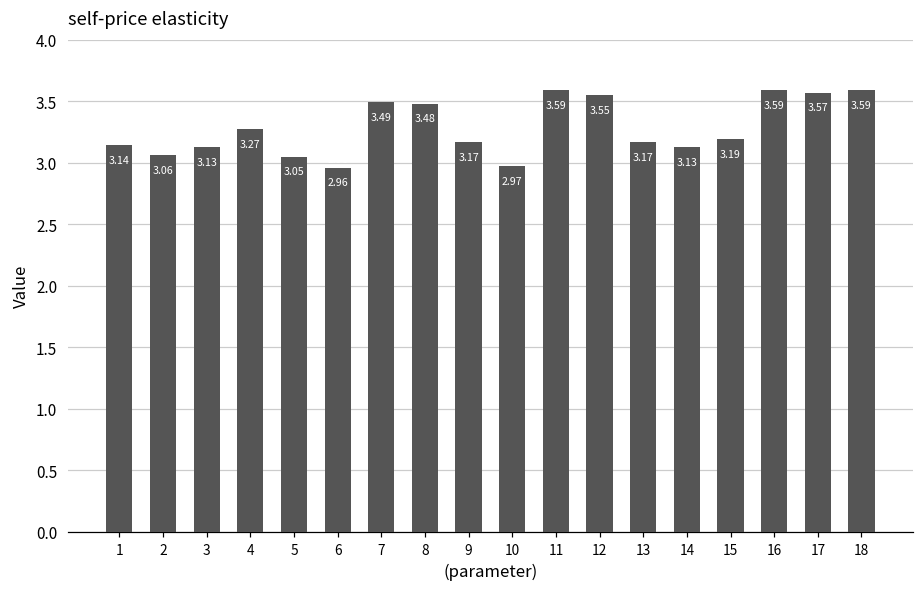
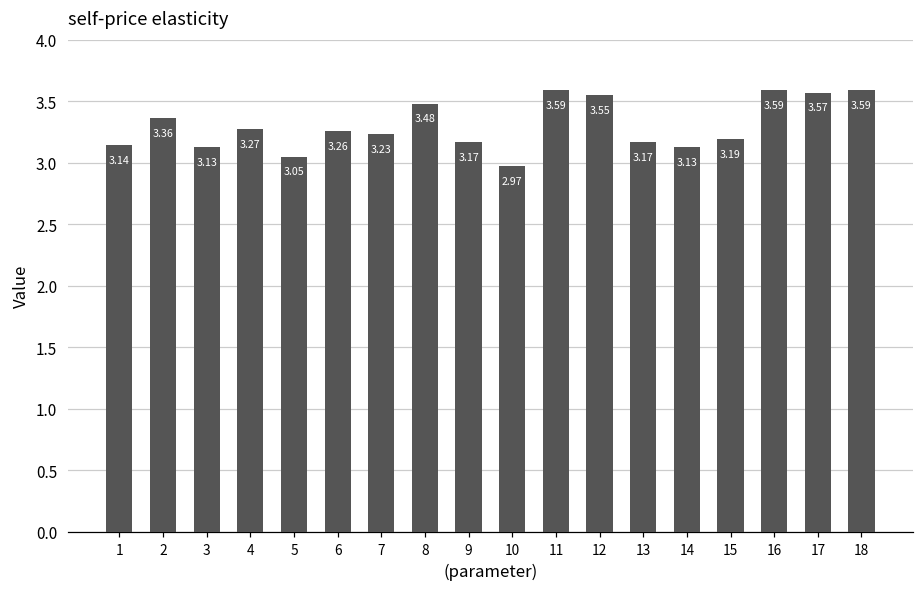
  {
    "1": 3.14,
-   "2": 3.06,
+   "2": 3.36,
    "3": 3.13,
    "4": 3.27,
    "5": 3.05,
-   "6": 2.96,
-   "7": 3.49,
+   "6": 3.26,
+   "7": 3.23,
    "8": 3.48,
    "9": 3.17,
    "10": 2.97,
    "11": 3.59,
    "12": 3.55,
    "13": 3.17,
    "14": 3.13,
    "15": 3.19,
    "16": 3.59,
    "17": 3.57,
    "18": 3.59
  }
